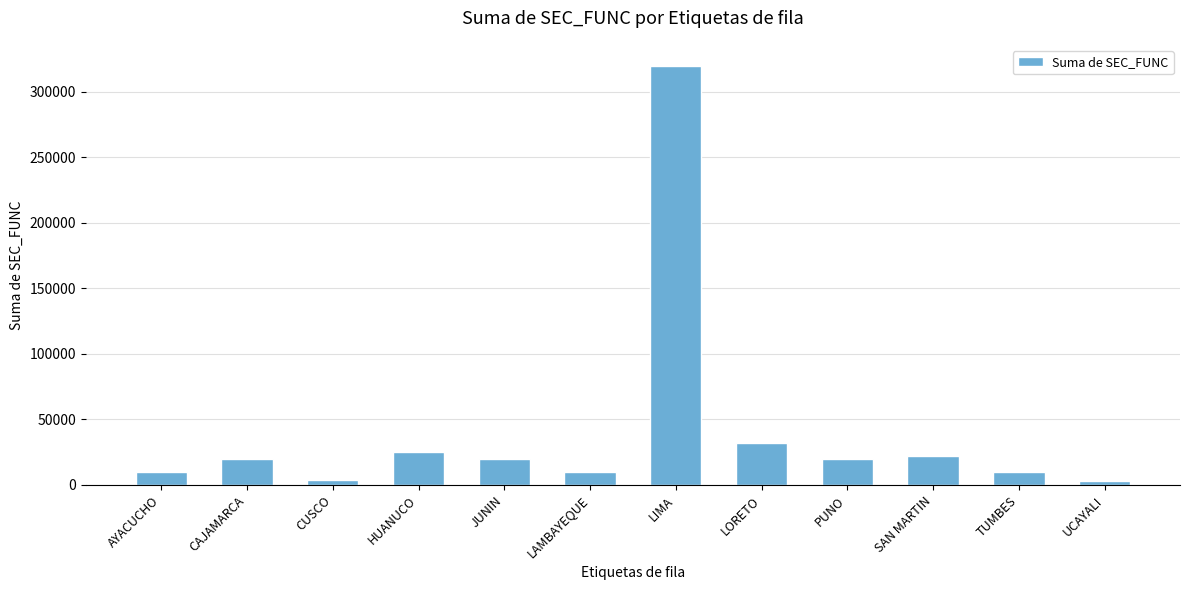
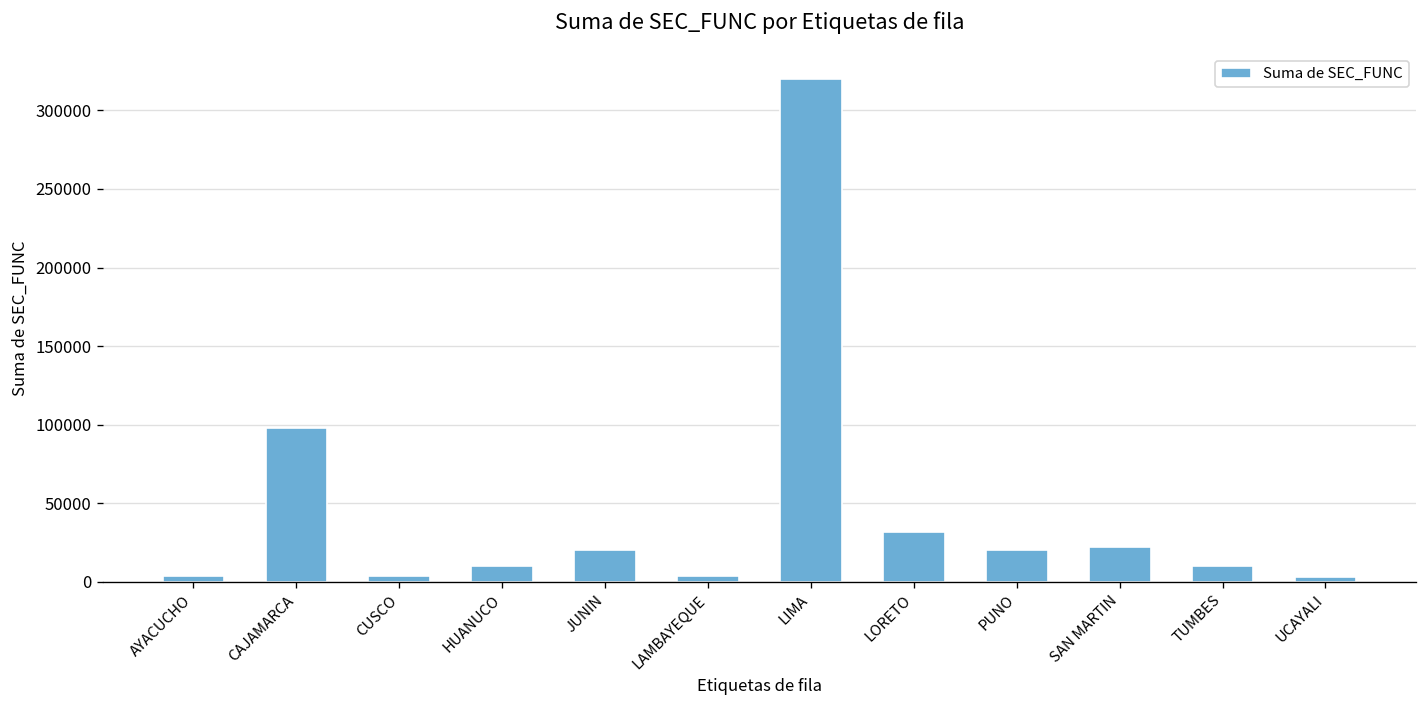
  {
-   "AYACUCHO": 10000,
-   "CAJAMARCA": 20000,
+   "AYACUCHO": 4000,
+   "CAJAMARCA": 98000,
    "CUSCO": 4000,
-   "HUANUCO": 25000,
+   "HUANUCO": 10000,
    "JUNIN": 20000,
-   "LAMBAYEQUE": 10000,
+   "LAMBAYEQUE": 4000,
    "LIMA": 320000,
    "LORETO": 32000,
    "PUNO": 20000,
    "SAN MARTIN": 22000,
    "TUMBES": 10000,
    "UCAYALI": 3000
  }
